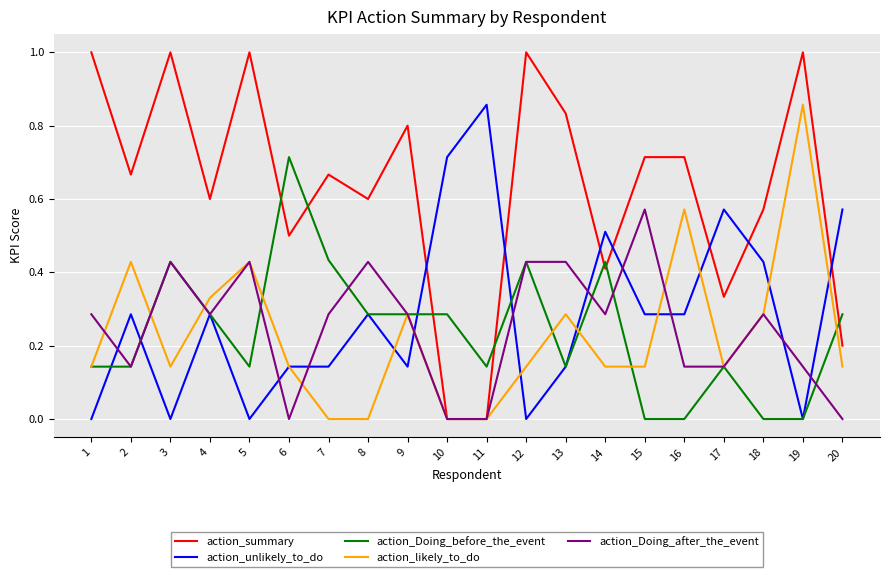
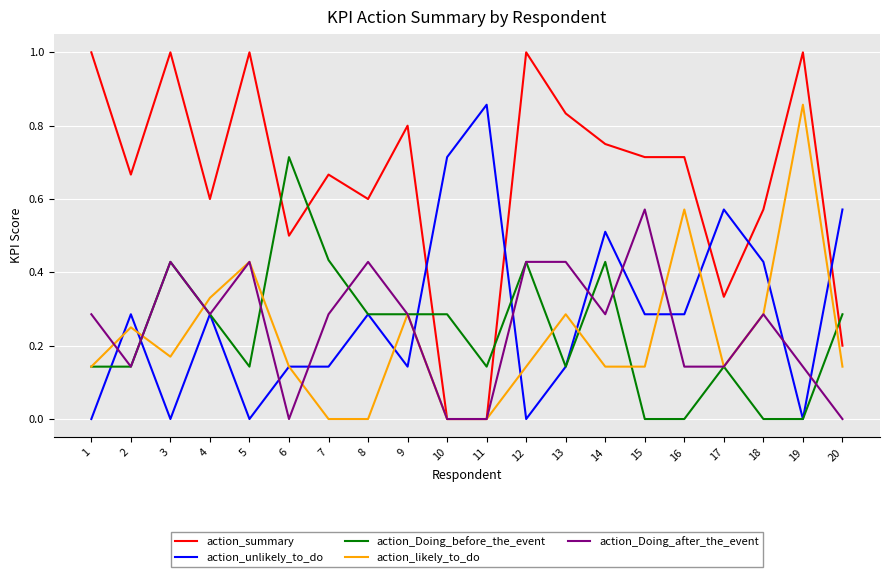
  {
    "action_summary": {
      "1": 1.00,
      "2": 0.67,
      "3": 1.00,
      "4": 0.60,
      "5": 1.00,
      "6": 0.50,
      "7": 0.67,
      "8": 0.60,
      "9": 0.80,
      "12": 1.00,
      "13": 0.83,
-     "14": 0.41,
+     "14": 0.75,
      "15": 0.71,
      "16": 0.71,
      "17": 0.33,
      "18": 0.57,
      "19": 1.00,
      "20": 0.20
    },
    "action_unlikely_to_do": {
      "1": 0.00,
      "2": 0.29,
      "3": 0.00,
      "5": 0.00,
      "7": 0.14,
      "9": 0.14,
      "10": 0.71,
      "11": 0.86,
      "12": 0.00,
      "14": 0.51,
      "15": 0.29,
      "16": 0.29,
      "17": 0.57,
      "18": 0.43,
      "20": 0.57
    },
    "action_Doing_before_the_event": {
      "5": 0.14,
      "6": 0.71,
      "7": 0.43,
      "10": 0.29,
      "11": 0.14,
      "14": 0.43,
      "15": 0.00,
      "16": 0.00,
      "18": 0.00,
      "20": 0.29
    },
    "action_likely_to_do": {
-     "2": 0.43,
-     "3": 0.14,
+     "2": 0.25,
+     "3": 0.17,
      "4": 0.33,
      "7": 0.00,
      "8": 0.00,
      "12": 0.14,
      "13": 0.29,
      "14": 0.14,
      "15": 0.14,
      "16": 0.57,
      "19": 0.86,
      "20": 0.14
    },
    "action_Doing_after_the_event": {
      "1": 0.29,
      "6": 0.00,
      "7": 0.29,
      "8": 0.43,
      "13": 0.43,
      "14": 0.29,
      "15": 0.57,
      "16": 0.14,
      "19": 0.14,
      "20": 0.00
    }
  }
